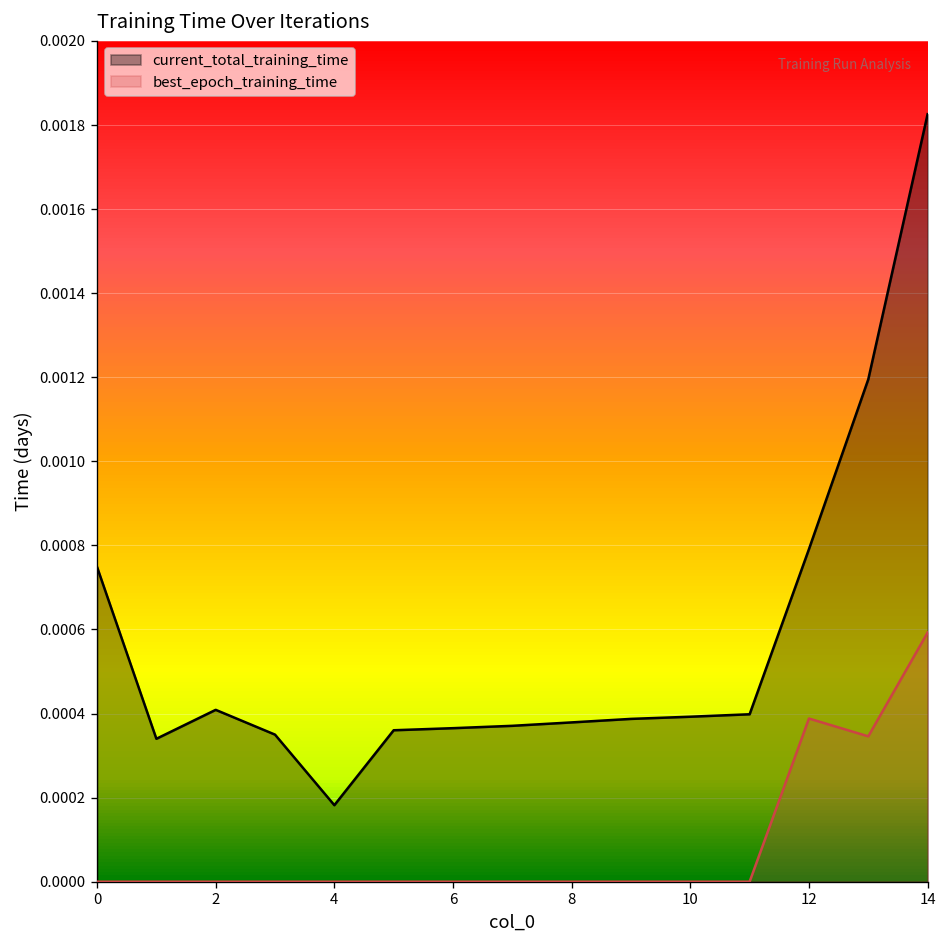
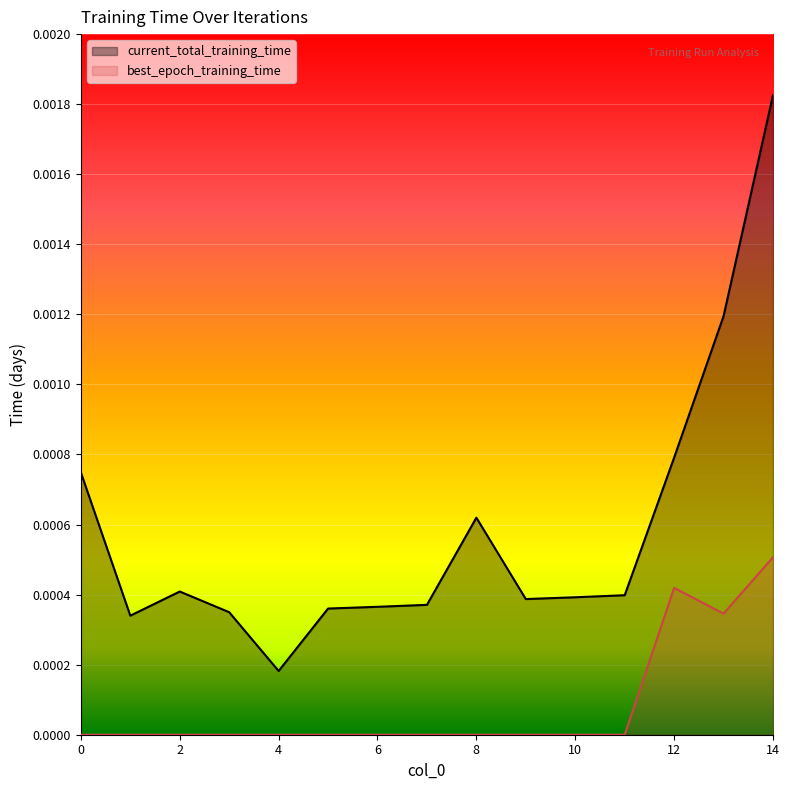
  {
    "current_total_training_time": {
      "0": 0.00075,
      "2": 0.00041,
      "4": 0.00018,
      "6": 0.00037,
-     "8": 0.00038,
+     "8": 0.00062,
      "10": 0.00039,
      "12": 0.00079,
      "14": 0.00183
    },
    "best_epoch_training_time": {
      "0": 0.00000,
      "2": 0.00000,
      "4": 0.00000,
      "6": 0.00000,
      "8": 0.00000,
      "10": 0.00000,
-     "12": 0.00039,
-     "14": 0.00059
+     "12": 0.00042,
+     "14": 0.00051
    }
  }
